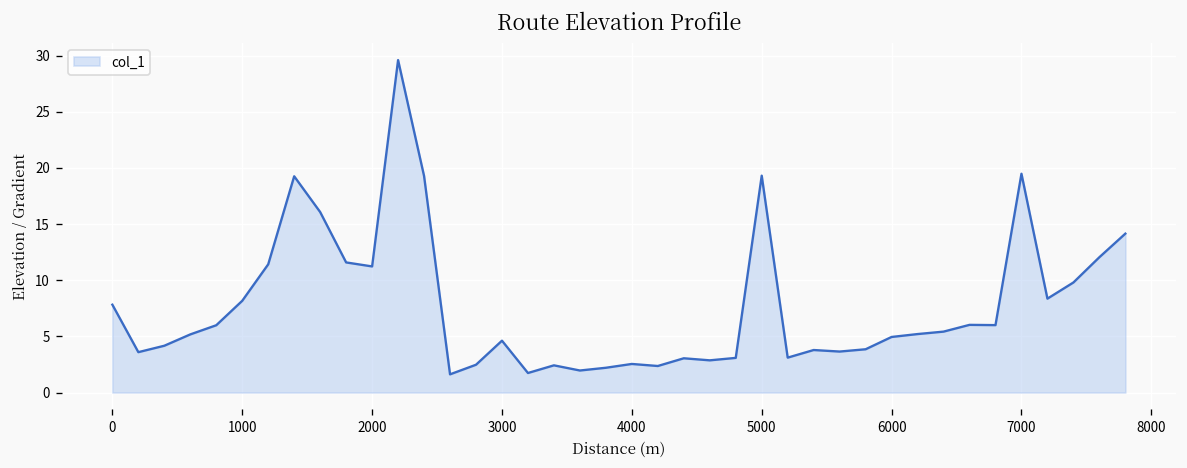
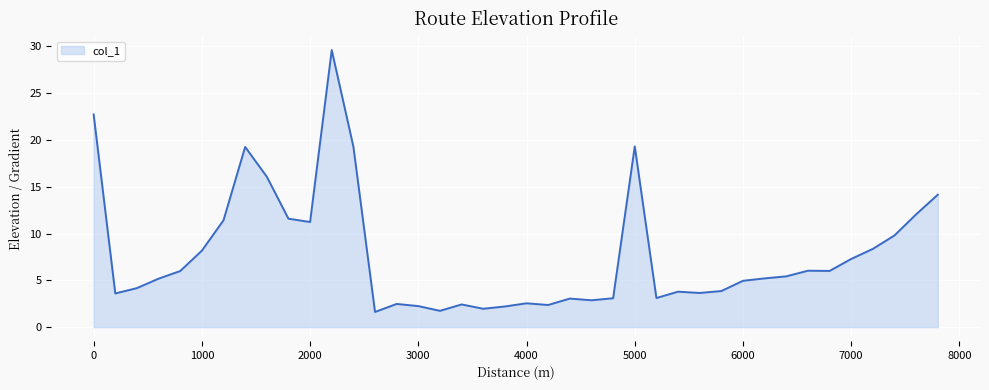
  {
-   "0": 8,
+   "0": 23,
    "1000": 8,
    "2000": 11,
-   "3000": 5,
+   "3000": 2,
    "4000": 3,
    "5000": 19,
    "6000": 5,
-   "7000": 19
+   "7000": 7
  }
